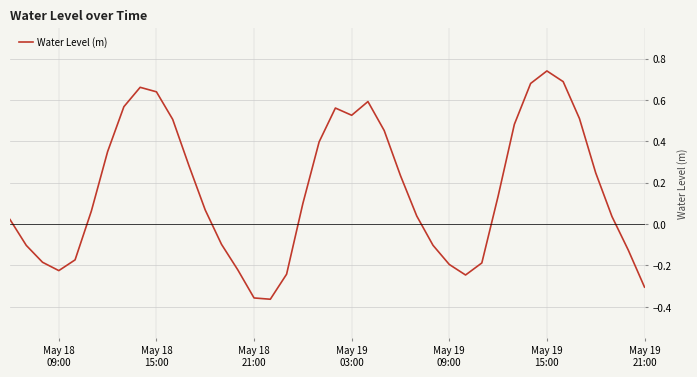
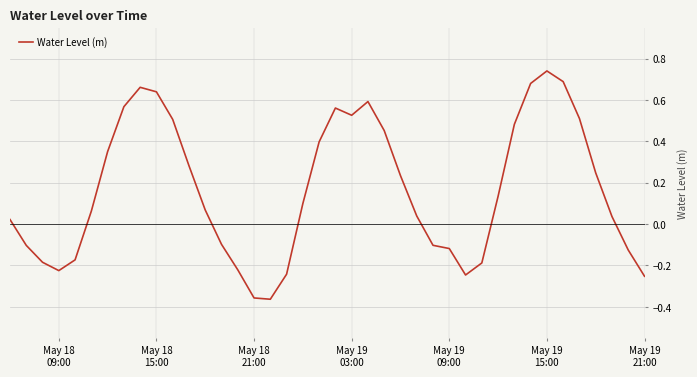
  {
    "May 18 09:00": -0.23,
    "May 18 15:00": 0.64,
    "May 18 21:00": -0.36,
    "May 19 03:00": 0.53,
-   "May 19 09:00": -0.20,
+   "May 19 09:00": -0.12,
    "May 19 15:00": 0.74,
-   "May 19 21:00": -0.31
+   "May 19 21:00": -0.25
  }
